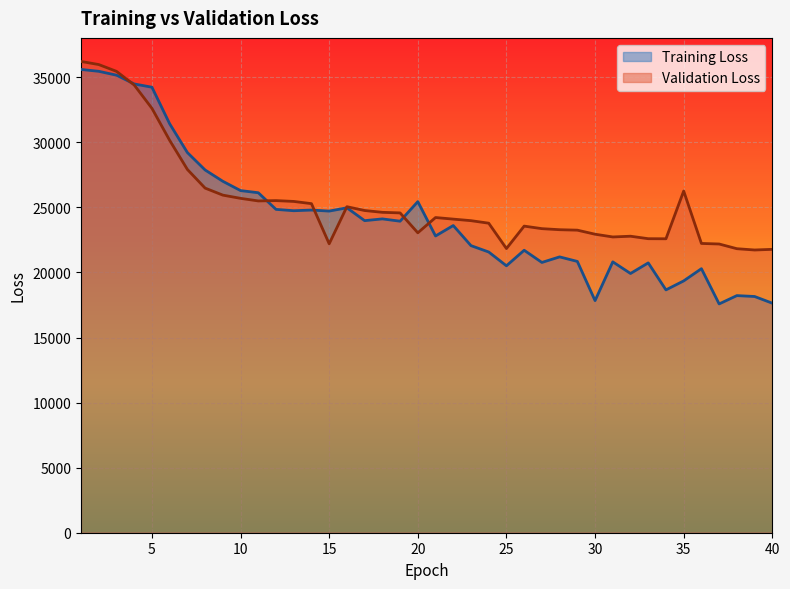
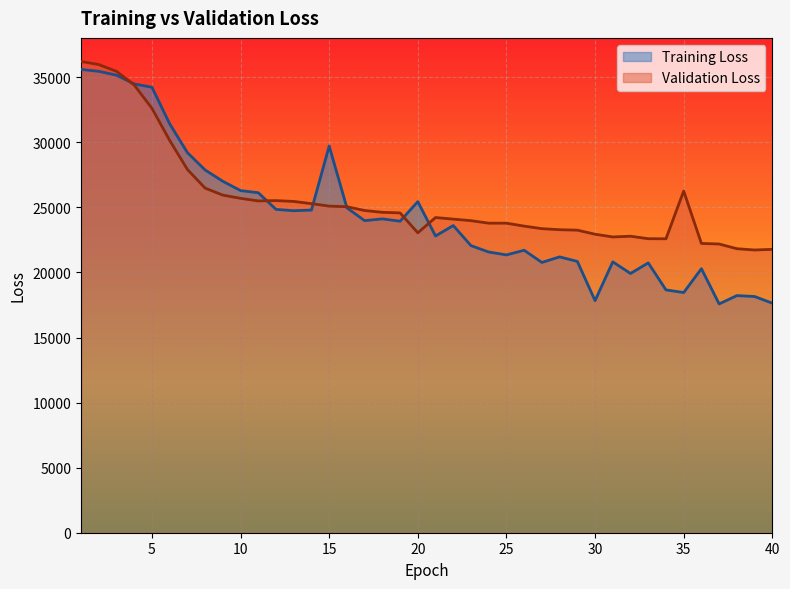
  {
    "Training Loss": {
      "5": 34200,
      "10": 26300,
-     "15": 24700,
+     "15": 29700,
      "20": 25400,
-     "25": 20500,
+     "25": 21300,
      "30": 17800,
-     "35": 19400,
+     "35": 18500,
      "40": 17600
    },
    "Validation Loss": {
      "5": 32600,
      "10": 25700,
-     "15": 22200,
+     "15": 25100,
      "20": 23000,
-     "25": 21800,
+     "25": 23800,
      "30": 22900,
      "35": 26300,
      "40": 21800
    }
  }
